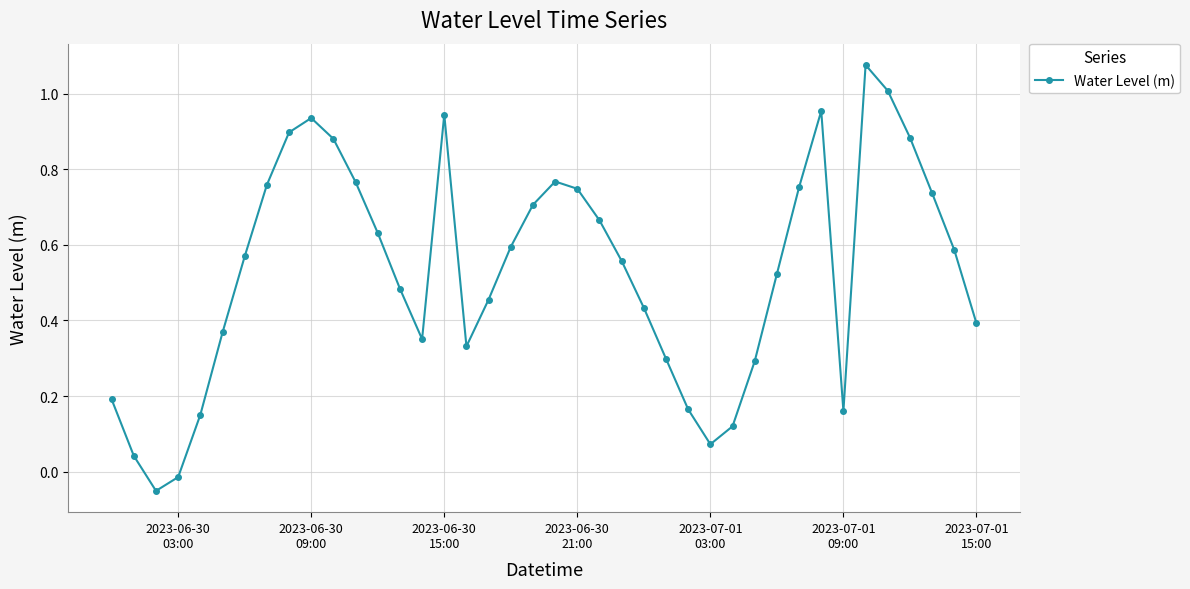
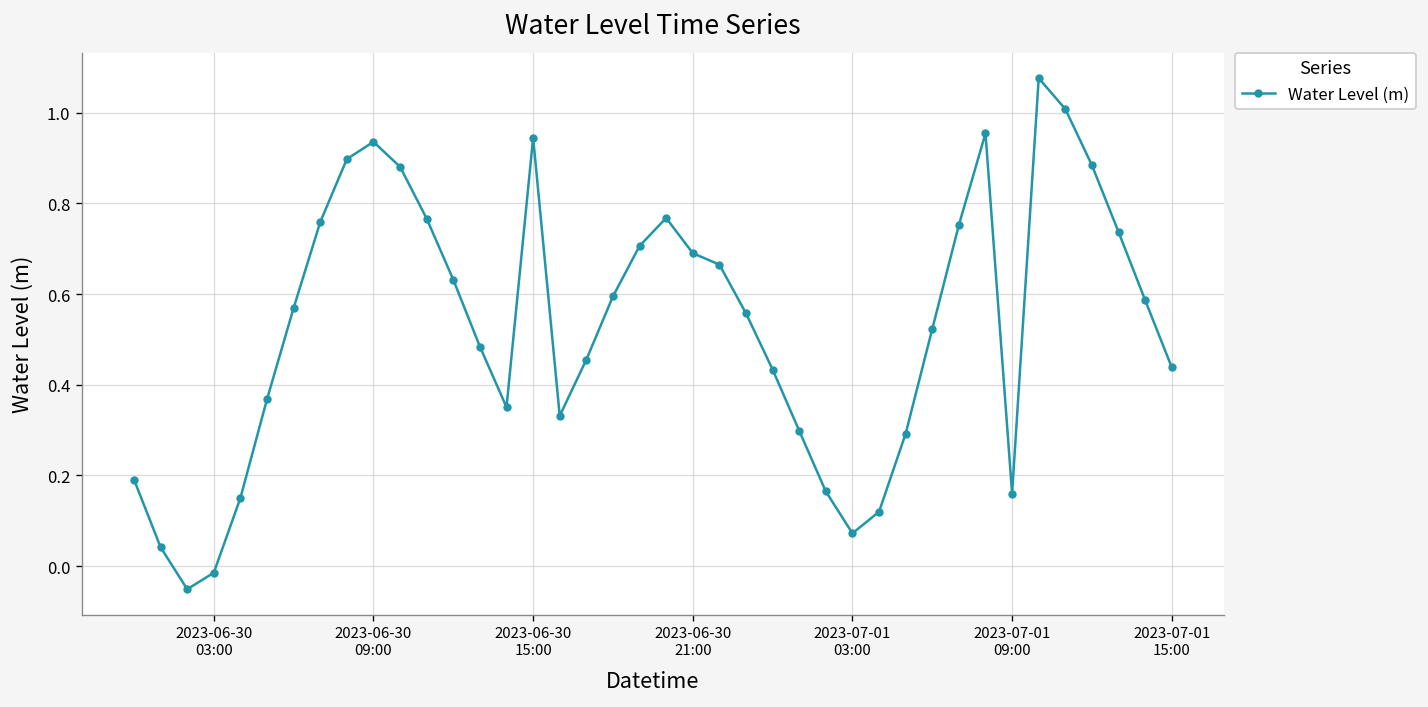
  {
    "2023-06-30 03:00": -0.01,
    "2023-06-30 09:00": 0.94,
    "2023-06-30 15:00": 0.94,
-   "2023-06-30 21:00": 0.75,
+   "2023-06-30 21:00": 0.69,
    "2023-07-01 03:00": 0.07,
    "2023-07-01 09:00": 0.16,
-   "2023-07-01 15:00": 0.39
+   "2023-07-01 15:00": 0.44
  }
